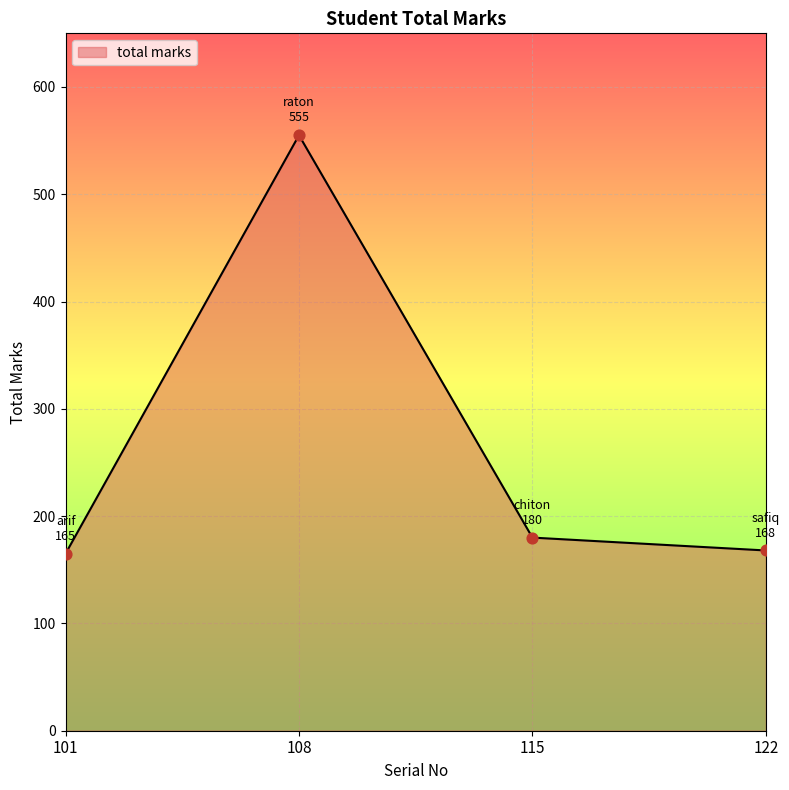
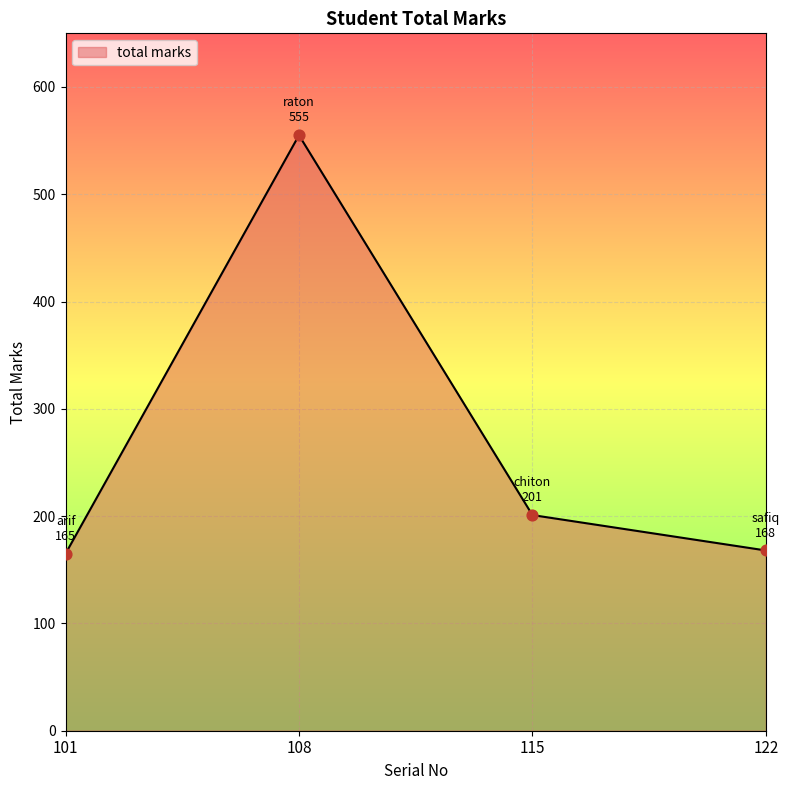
  {
    "101": 165,
    "108": 555,
-   "115": 180,
+   "115": 201,
    "122": 168
  }
